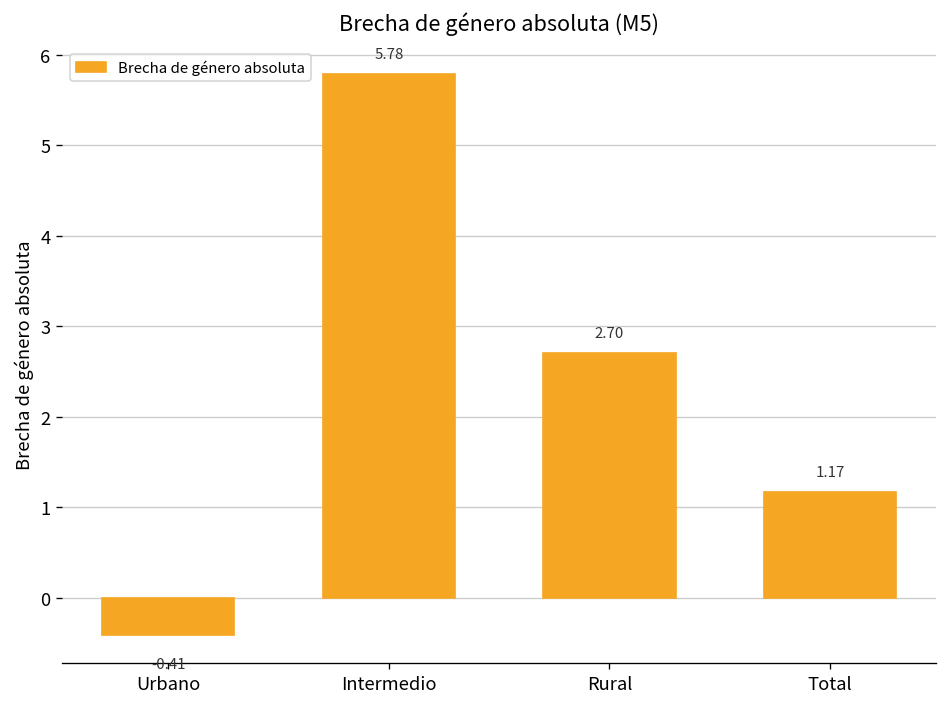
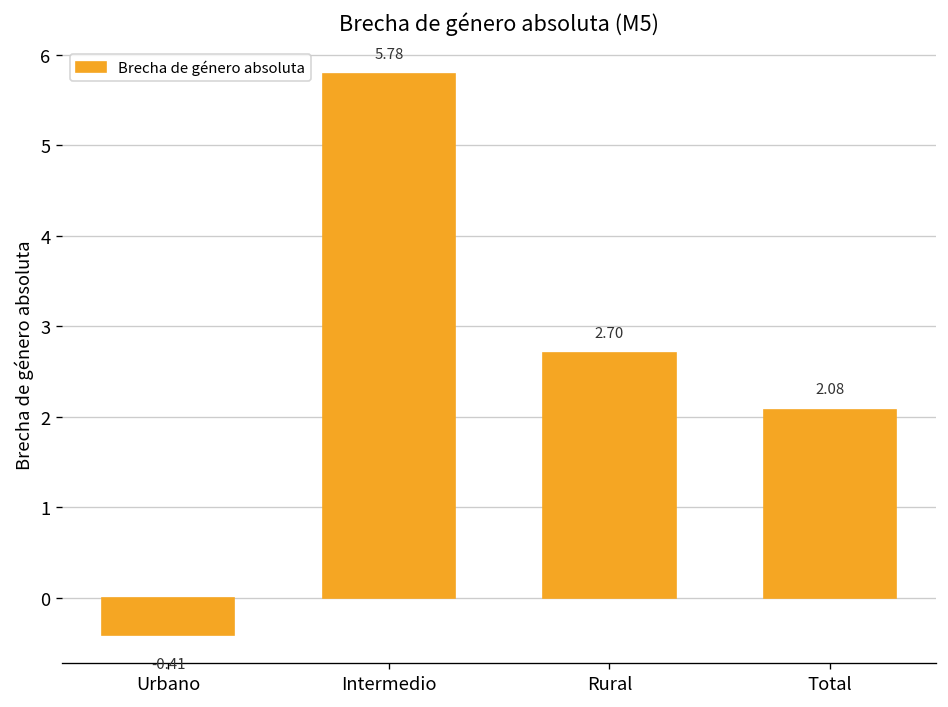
  {
    "Urbano": -0.41,
    "Intermedio": 5.78,
    "Rural": 2.70,
-   "Total": 1.17
+   "Total": 2.08
  }
